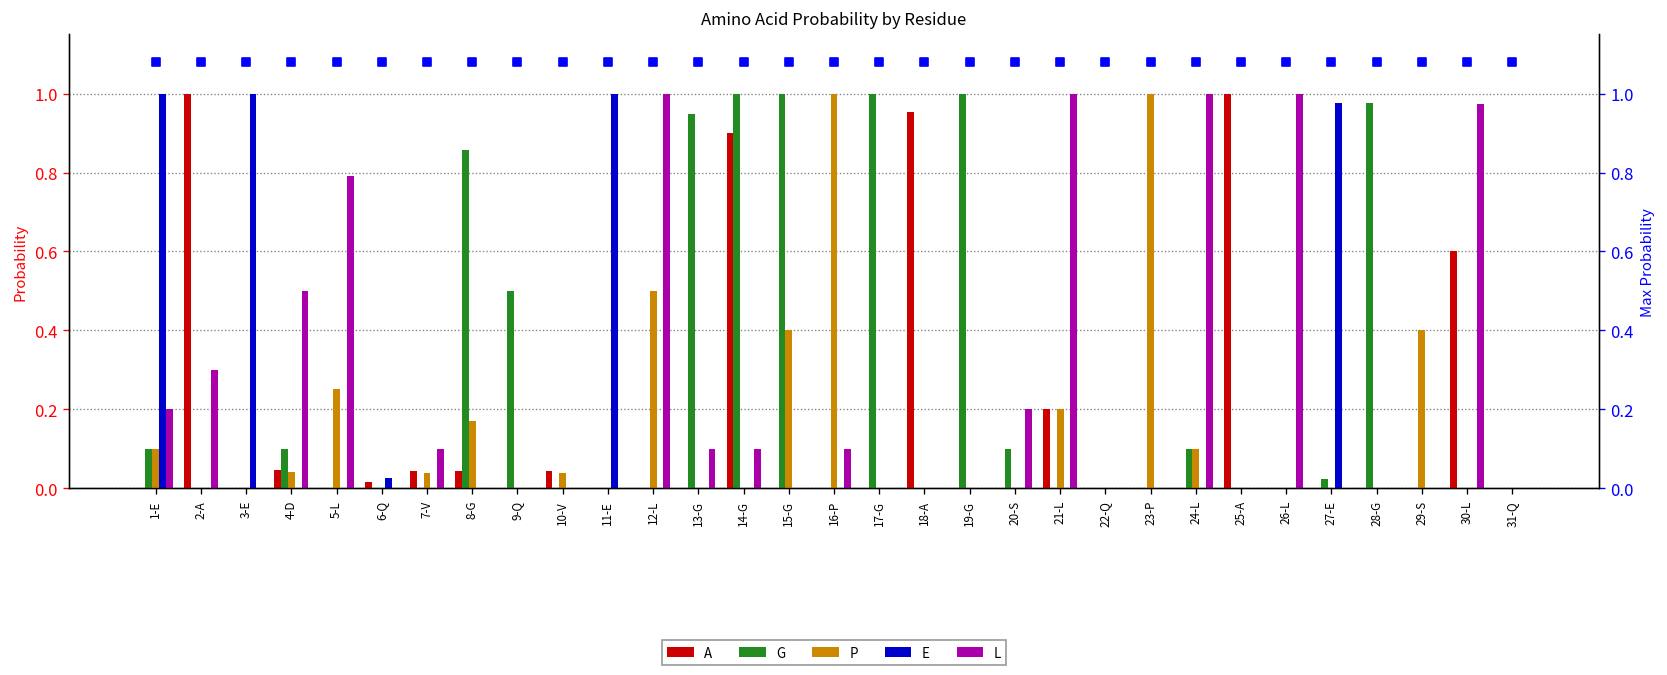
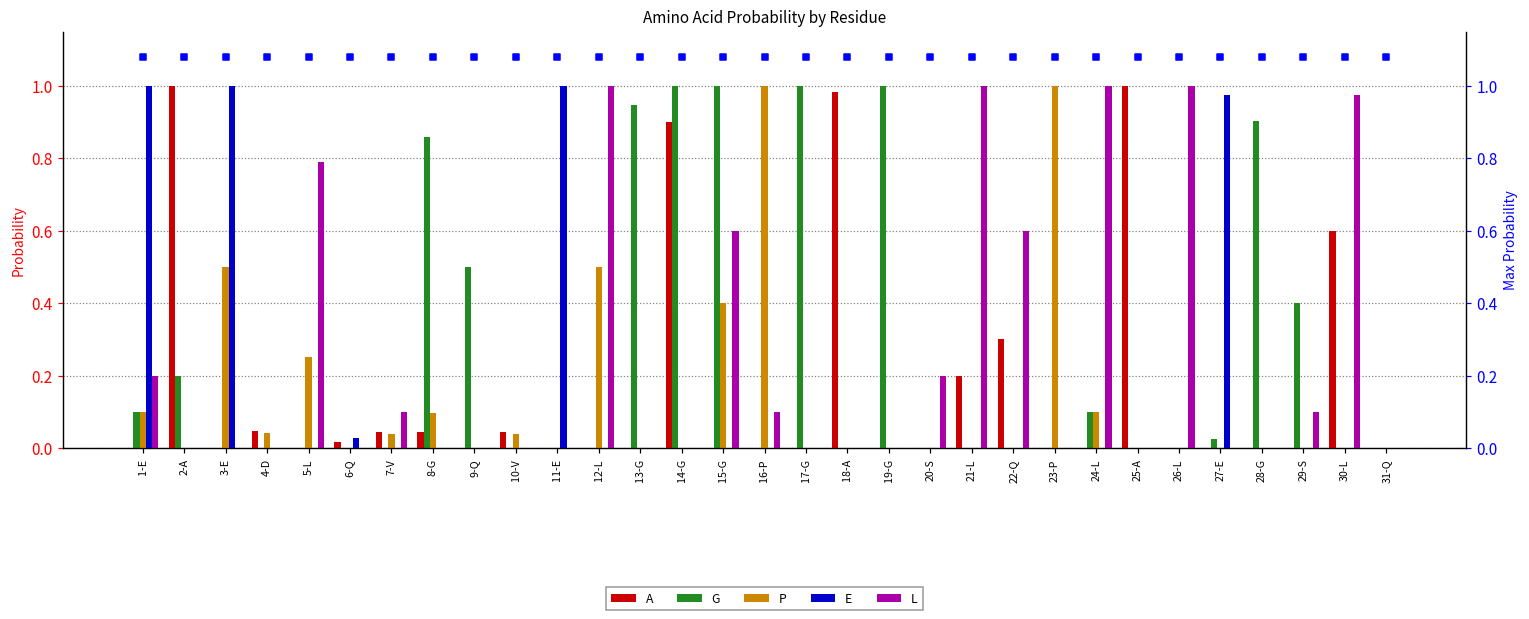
  {
    "A": {
      "1-E": 0.00,
      "2-A": 1.00,
      "3-E": 0.00,
      "4-D": 0.05,
      "5-L": 0.00,
      "6-Q": 0.02,
      "7-V": 0.04,
      "8-G": 0.04,
      "9-Q": 0.00,
      "10-V": 0.04,
      "11-E": 0.00,
      "12-L": 0.00,
      "13-G": 0.00,
      "14-G": 0.90,
      "15-G": 0.00,
      "16-P": 0.00,
      "17-G": 0.00,
-     "18-A": 0.95,
+     "18-A": 0.98,
      "19-G": 0.00,
      "20-S": 0.00,
      "21-L": 0.20,
-     "22-Q": 0.0,
+     "22-Q": 0.3,
      "23-P": 0.00,
      "24-L": 0.00,
      "25-A": 1.00,
      "26-L": 0.00,
      "27-E": 0.00,
      "28-G": 0.00,
      "29-S": 0.00,
      "30-L": 0.60,
      "31-Q": 0.00
    },
    "G": {
      "1-E": 0.10,
-     "2-A": 0.0,
+     "2-A": 0.2,
      "3-E": 0.00,
-     "4-D": 0.1,
+     "4-D": 0.0,
      "5-L": 0.00,
      "6-Q": 0.00,
      "7-V": 0.00,
      "8-G": 0.86,
      "9-Q": 0.50,
      "10-V": 0.00,
      "11-E": 0.00,
      "12-L": 0.00,
      "13-G": 0.95,
      "14-G": 1.00,
      "15-G": 1.00,
      "16-P": 0.00,
      "17-G": 1.00,
      "18-A": 0.00,
      "19-G": 1.00,
-     "20-S": 0.1,
+     "20-S": 0.0,
      "21-L": 0.00,
      "22-Q": 0.00,
      "23-P": 0.00,
      "24-L": 0.10,
      "25-A": 0.00,
      "26-L": 0.00,
      "27-E": 0.02,
-     "28-G": 0.97,
-     "29-S": 0.0,
+     "28-G": 0.90,
+     "29-S": 0.4,
      "30-L": 0.00,
      "31-Q": 0.00
    },
    "P": {
      "1-E": 0.10,
      "2-A": 0.00,
-     "3-E": 0.0,
+     "3-E": 0.5,
      "4-D": 0.04,
      "5-L": 0.25,
      "6-Q": 0.00,
      "7-V": 0.04,
-     "8-G": 0.17,
+     "8-G": 0.10,
      "9-Q": 0.00,
      "10-V": 0.04,
      "11-E": 0.00,
      "12-L": 0.50,
      "13-G": 0.00,
      "14-G": 0.00,
      "15-G": 0.40,
      "16-P": 1.00,
      "17-G": 0.00,
      "18-A": 0.00,
      "19-G": 0.00,
      "20-S": 0.00,
-     "21-L": 0.2,
+     "21-L": 0.0,
      "22-Q": 0.00,
      "23-P": 1.00,
      "24-L": 0.10,
      "25-A": 0.00,
      "26-L": 0.00,
      "27-E": 0.00,
      "28-G": 0.00,
-     "29-S": 0.4,
+     "29-S": 0.0,
      "30-L": 0.00,
      "31-Q": 0.00
    },
    "L": {
      "1-E": 0.2,
-     "2-A": 0.3,
+     "2-A": 0.0,
      "3-E": 0.0,
-     "4-D": 0.5,
+     "4-D": 0.0,
      "5-L": 0.79,
      "6-Q": 0.0,
      "7-V": 0.1,
      "8-G": 0.0,
      "9-Q": 0.0,
      "10-V": 0.0,
      "11-E": 0.0,
      "12-L": 1.0,
-     "13-G": 0.1,
-     "14-G": 0.1,
-     "15-G": 0.0,
+     "13-G": 0.0,
+     "14-G": 0.0,
+     "15-G": 0.6,
      "16-P": 0.1,
      "17-G": 0.0,
      "18-A": 0.0,
      "19-G": 0.0,
      "20-S": 0.2,
      "21-L": 1.0,
-     "22-Q": 0.0,
+     "22-Q": 0.6,
      "23-P": 0.0,
      "24-L": 1.0,
      "25-A": 0.0,
      "26-L": 1.0,
      "27-E": 0.0,
      "28-G": 0.0,
-     "29-S": 0.0,
+     "29-S": 0.1,
      "30-L": 0.97,
      "31-Q": 0.0
    }
  }
